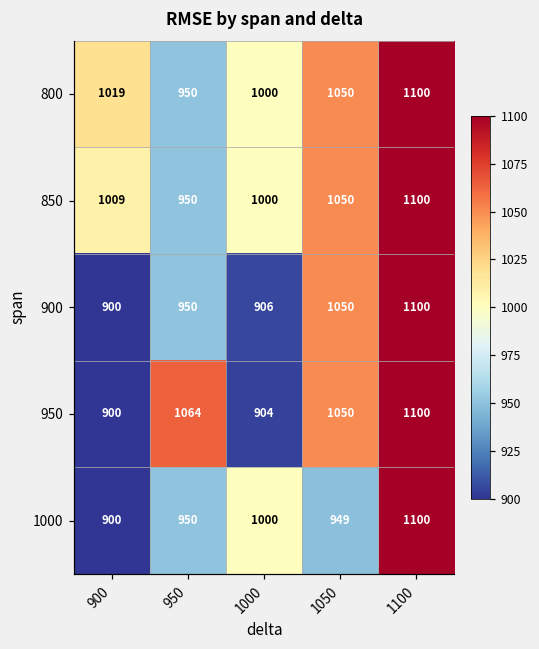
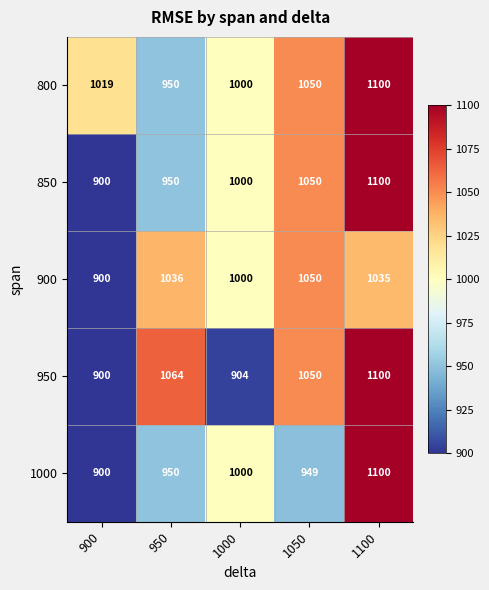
  {
    "800": {
      "900": 1019,
      "950": 950,
      "1000": 1000,
      "1050": 1050,
      "1100": 1100
    },
    "850": {
-     "900": 1009,
+     "900": 900,
      "950": 950,
      "1000": 1000,
      "1050": 1050,
      "1100": 1100
    },
    "900": {
      "900": 900,
-     "950": 950,
-     "1000": 906,
+     "950": 1036,
+     "1000": 1000,
      "1050": 1050,
-     "1100": 1100
+     "1100": 1035
    },
    "950": {
      "900": 900,
      "950": 1064,
      "1000": 904,
      "1050": 1050,
      "1100": 1100
    },
    "1000": {
      "900": 900,
      "950": 950,
      "1000": 1000,
      "1050": 949,
      "1100": 1100
    }
  }
